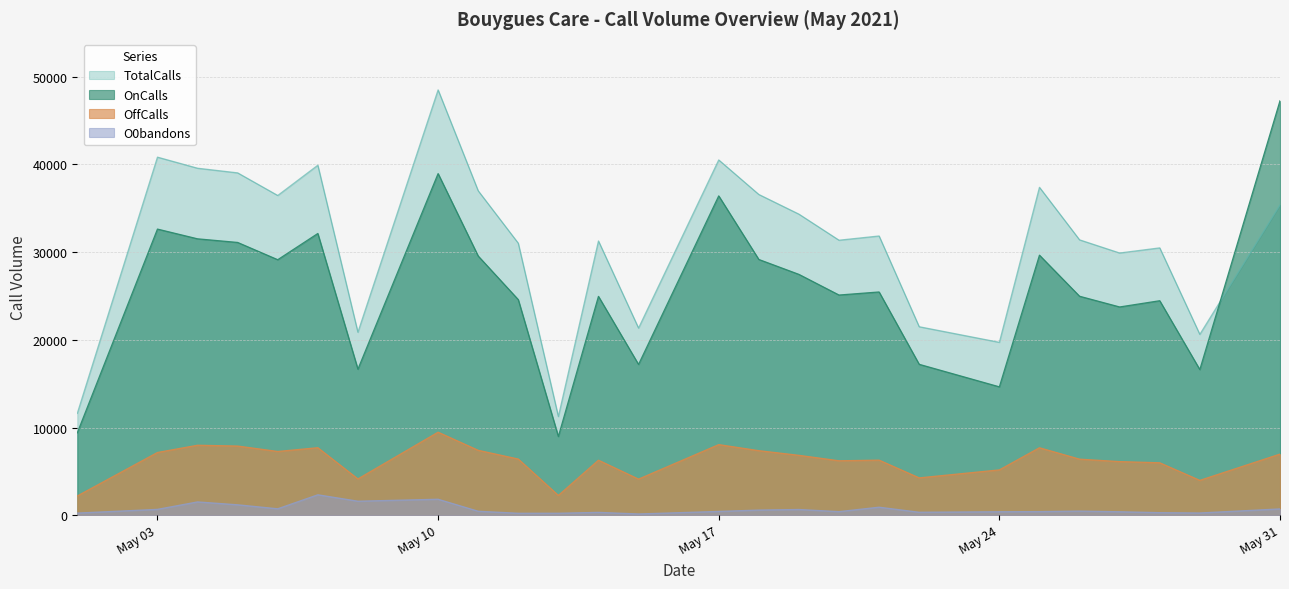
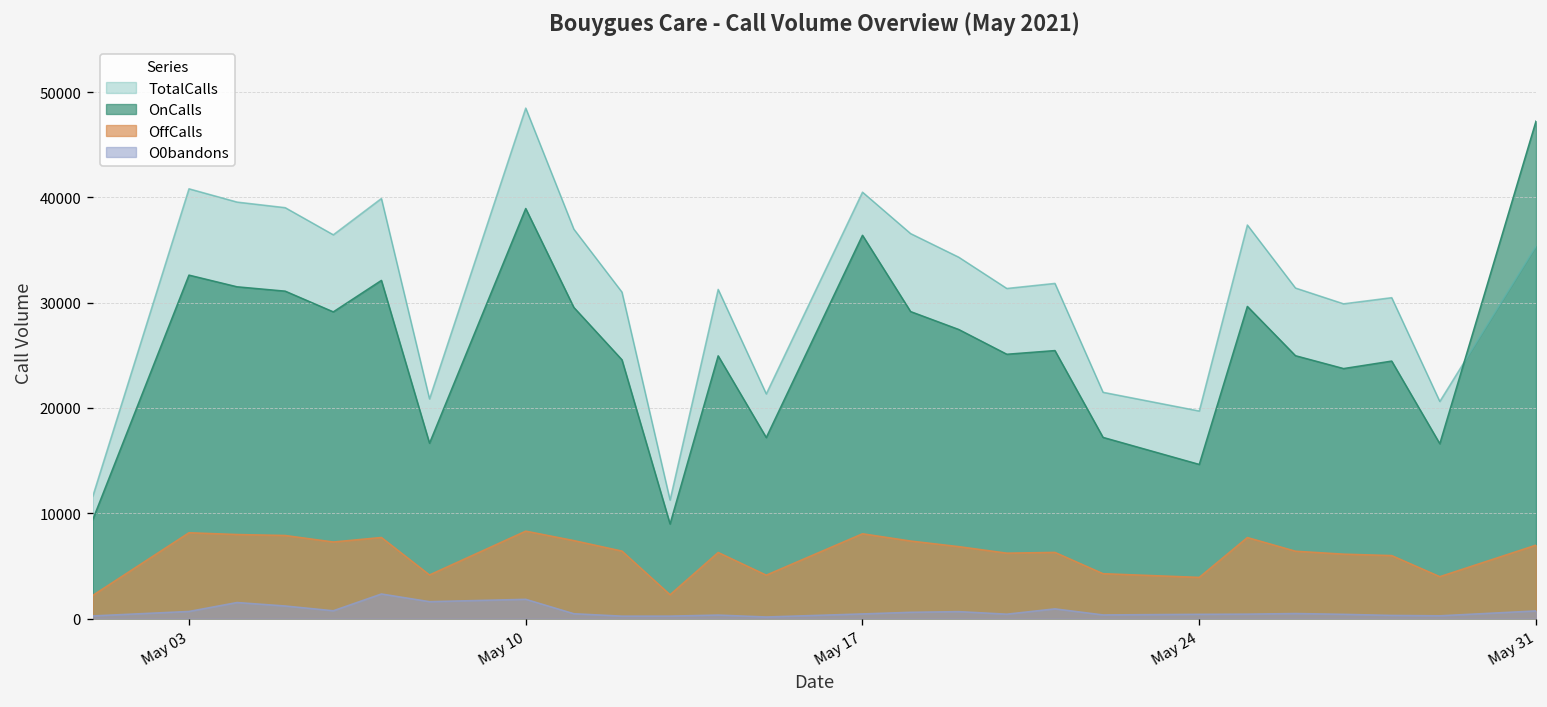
  {
    "OnCalls": {
      "May 03": 33000,
      "May 10": 39000,
      "May 17": 36000,
      "May 24": 15000,
      "May 31": 47000
    },
    "OffCalls": {
-     "May 03": 7000,
-     "May 10": 9000,
+     "May 03": 8000,
+     "May 10": 8000,
      "May 17": 8000,
-     "May 24": 5000,
+     "May 24": 4000,
      "May 31": 7000
    }
  }
